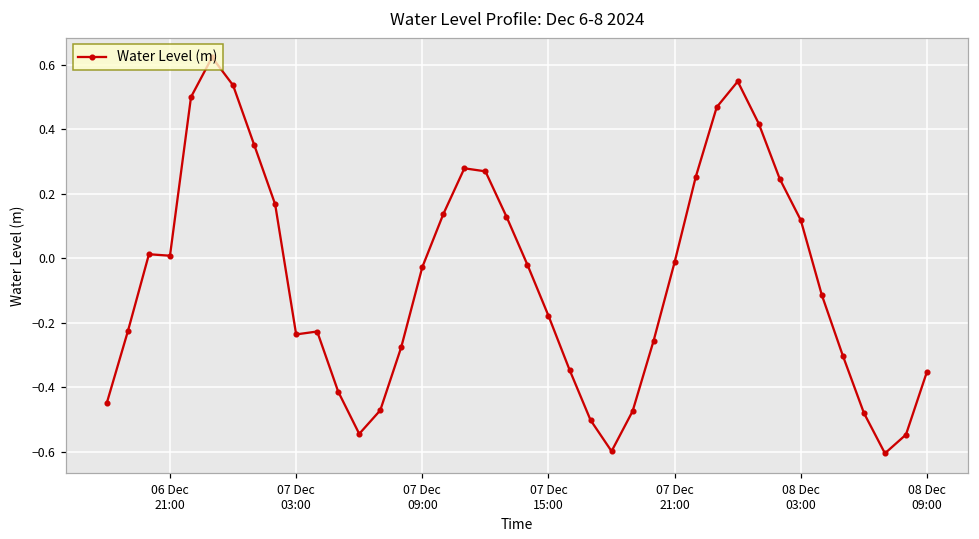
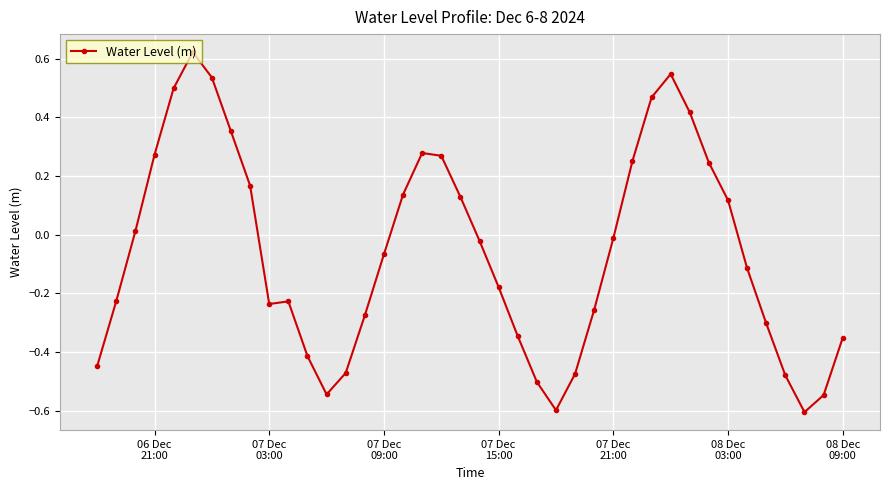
  {
-   "06 Dec 21:00": 0.01,
+   "06 Dec 21:00": 0.27,
    "07 Dec 03:00": -0.24,
-   "07 Dec 09:00": -0.03,
+   "07 Dec 09:00": -0.07,
    "07 Dec 15:00": -0.18,
    "07 Dec 21:00": -0.01,
    "08 Dec 03:00": 0.12,
    "08 Dec 09:00": -0.35
  }
